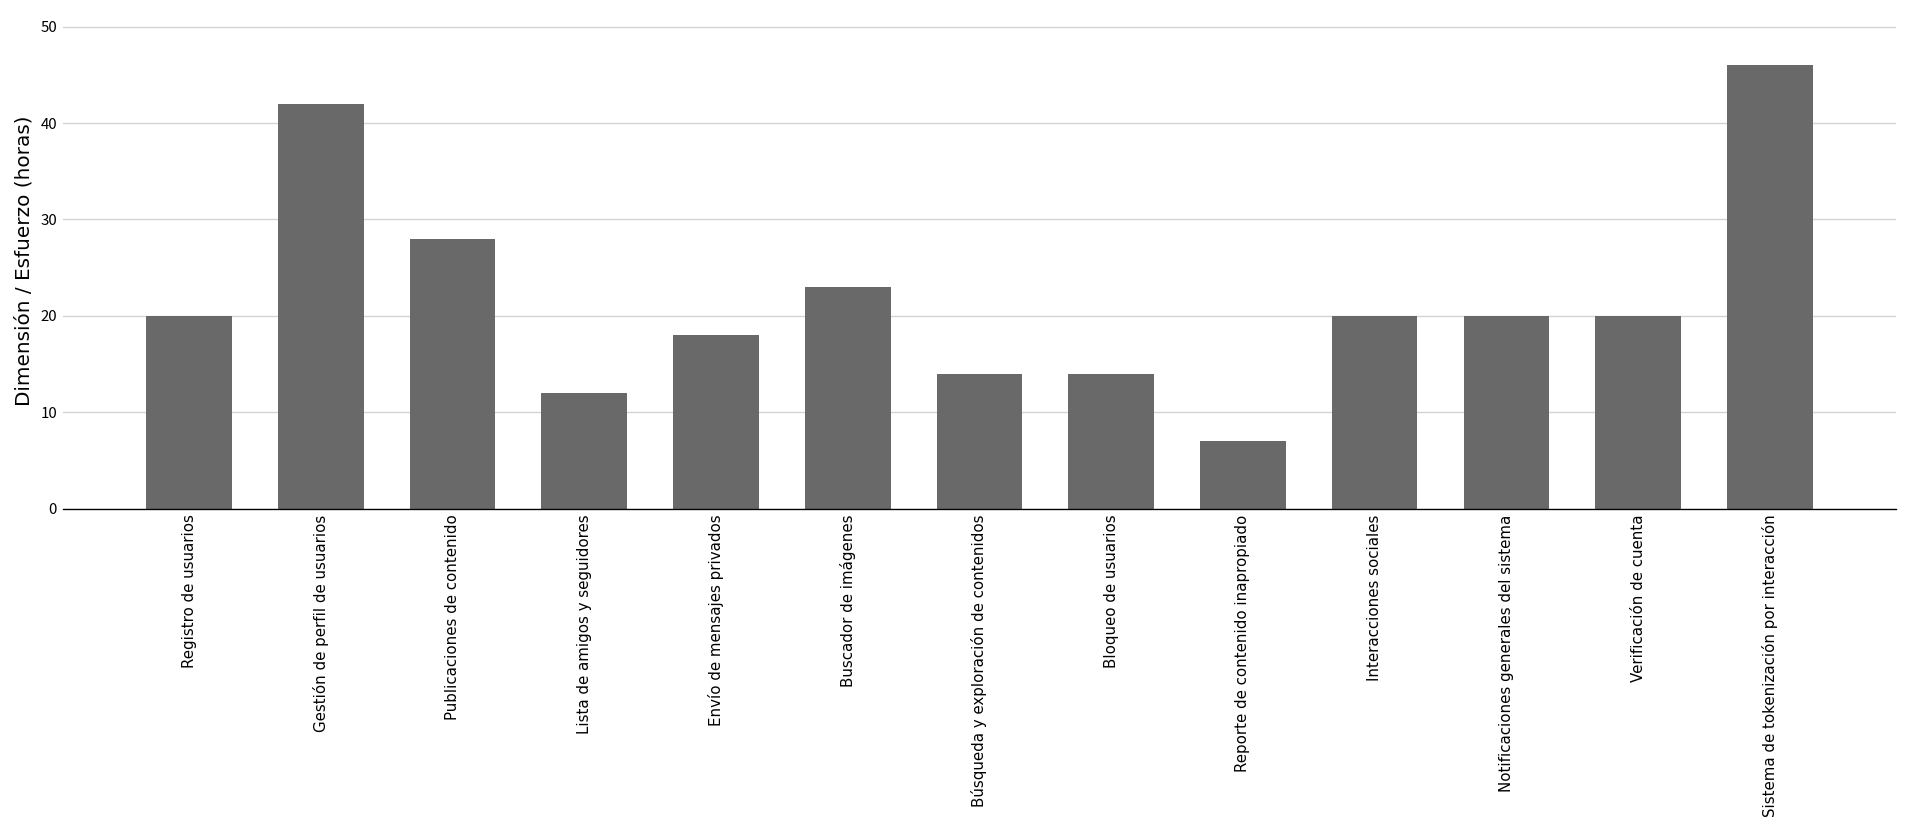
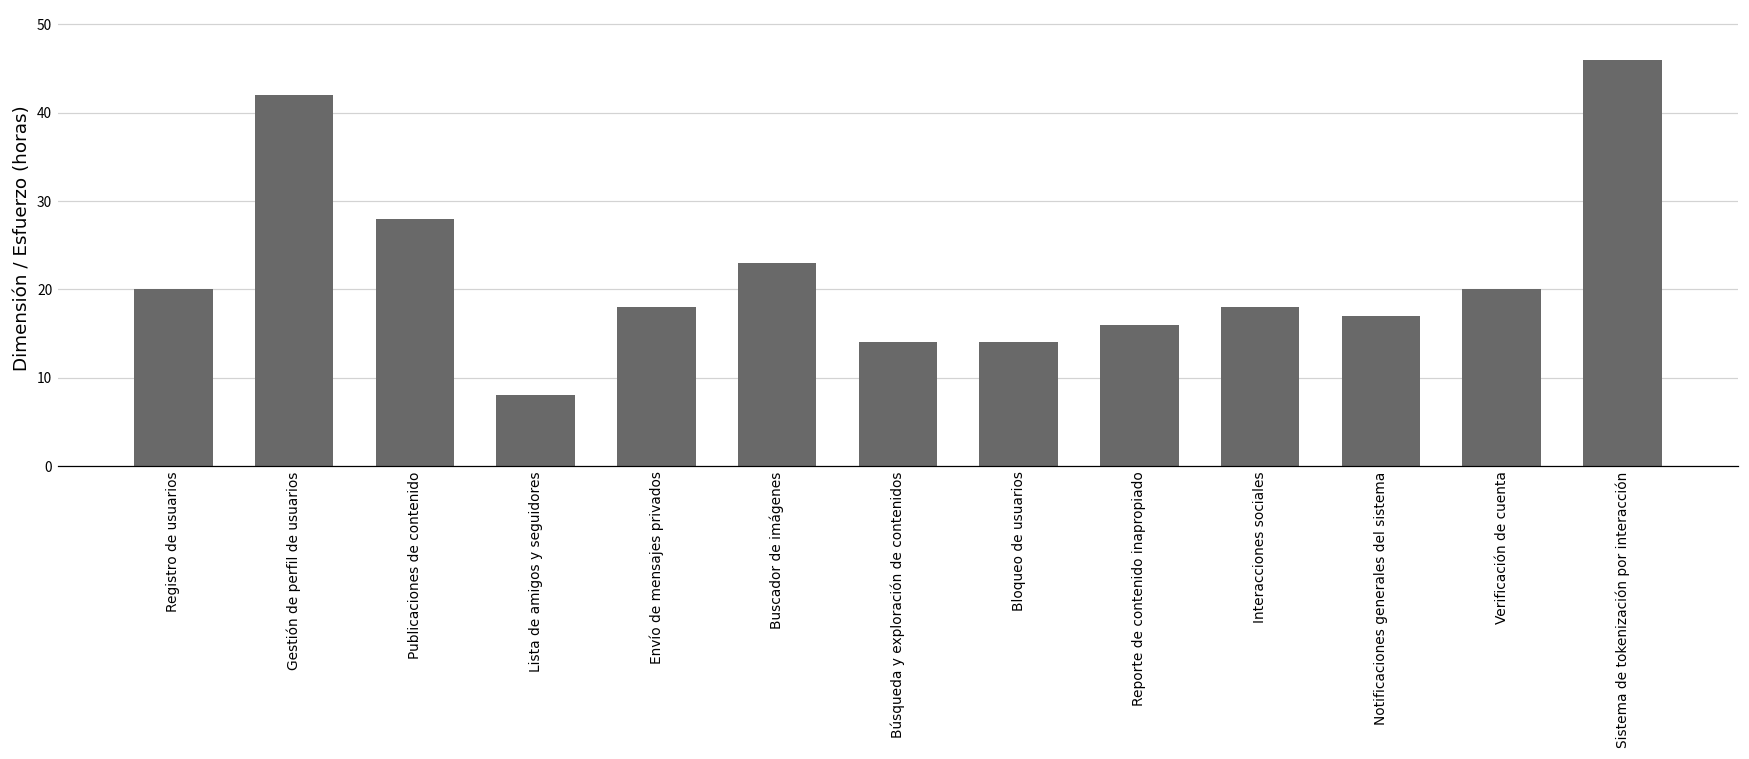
  {
    "Registro de usuarios": 20,
    "Gestión de perfil de usuarios": 42,
    "Publicaciones de contenido": 28,
-   "Lista de amigos y seguidores": 12,
+   "Lista de amigos y seguidores": 8,
    "Envío de mensajes privados": 18,
    "Buscador de imágenes": 23,
    "Búsqueda y exploración de contenidos": 14,
    "Bloqueo de usuarios": 14,
-   "Reporte de contenido inapropiado": 7,
-   "Interacciones sociales": 20,
-   "Notificaciones generales del sistema": 20,
+   "Reporte de contenido inapropiado": 16,
+   "Interacciones sociales": 18,
+   "Notificaciones generales del sistema": 17,
    "Verificación de cuenta": 20,
    "Sistema de tokenización por interacción": 46
  }
